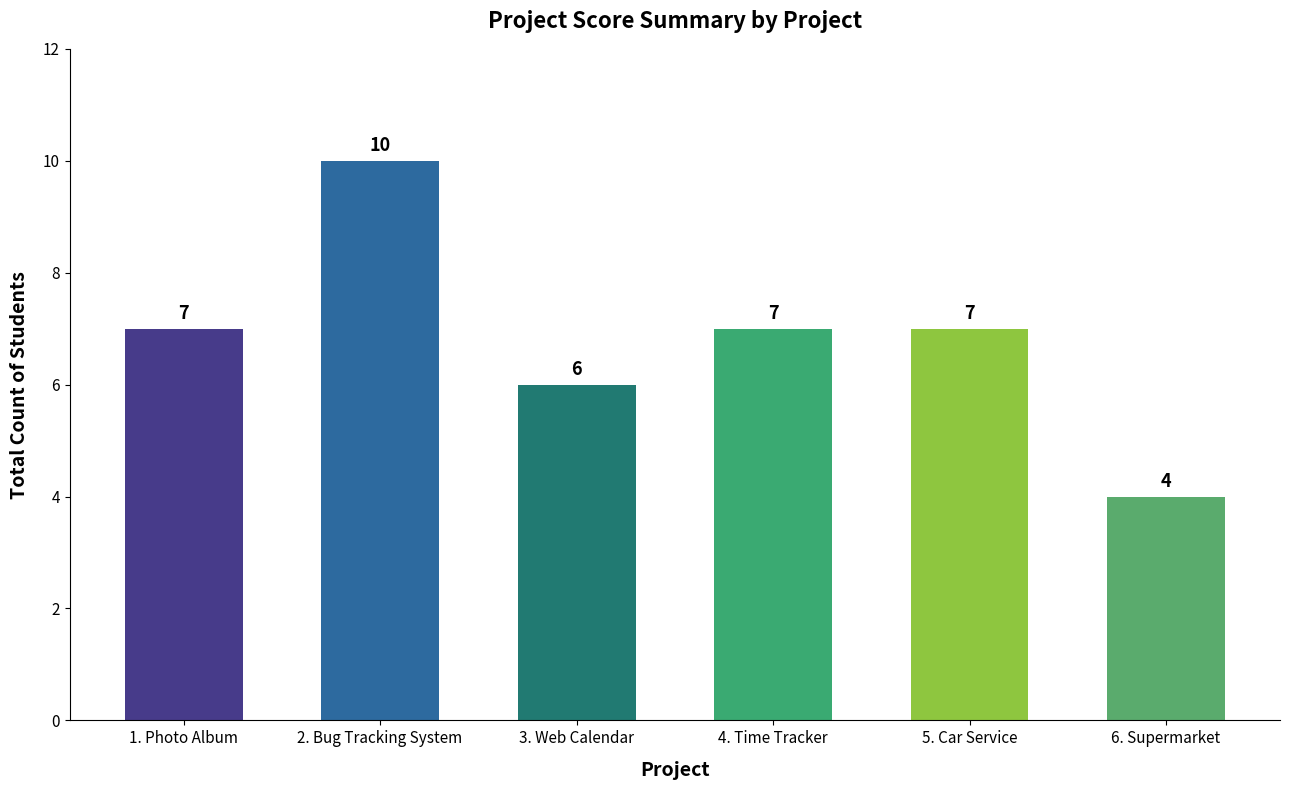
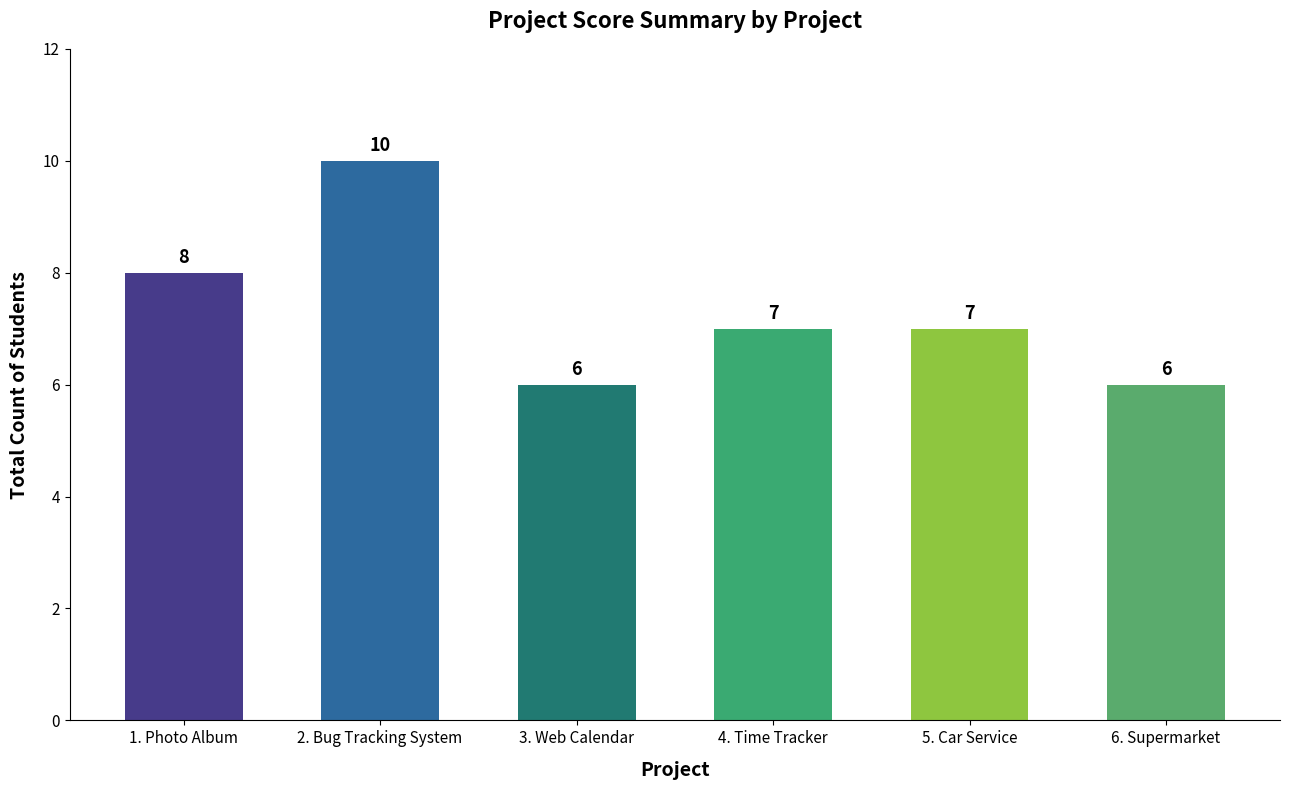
  {
-   "1. Photo Album": 7,
+   "1. Photo Album": 8,
    "2. Bug Tracking System": 10,
    "3. Web Calendar": 6,
    "4. Time Tracker": 7,
    "5. Car Service": 7,
-   "6. Supermarket": 4
+   "6. Supermarket": 6
  }
